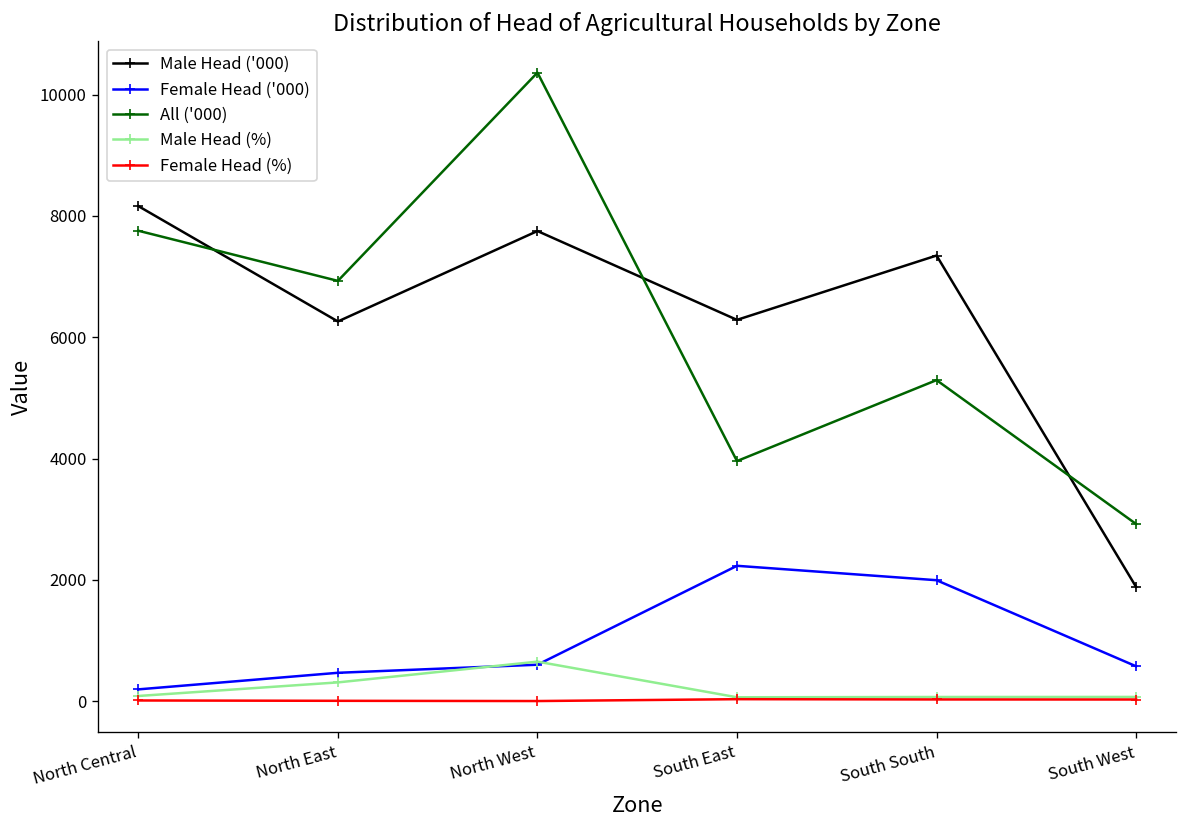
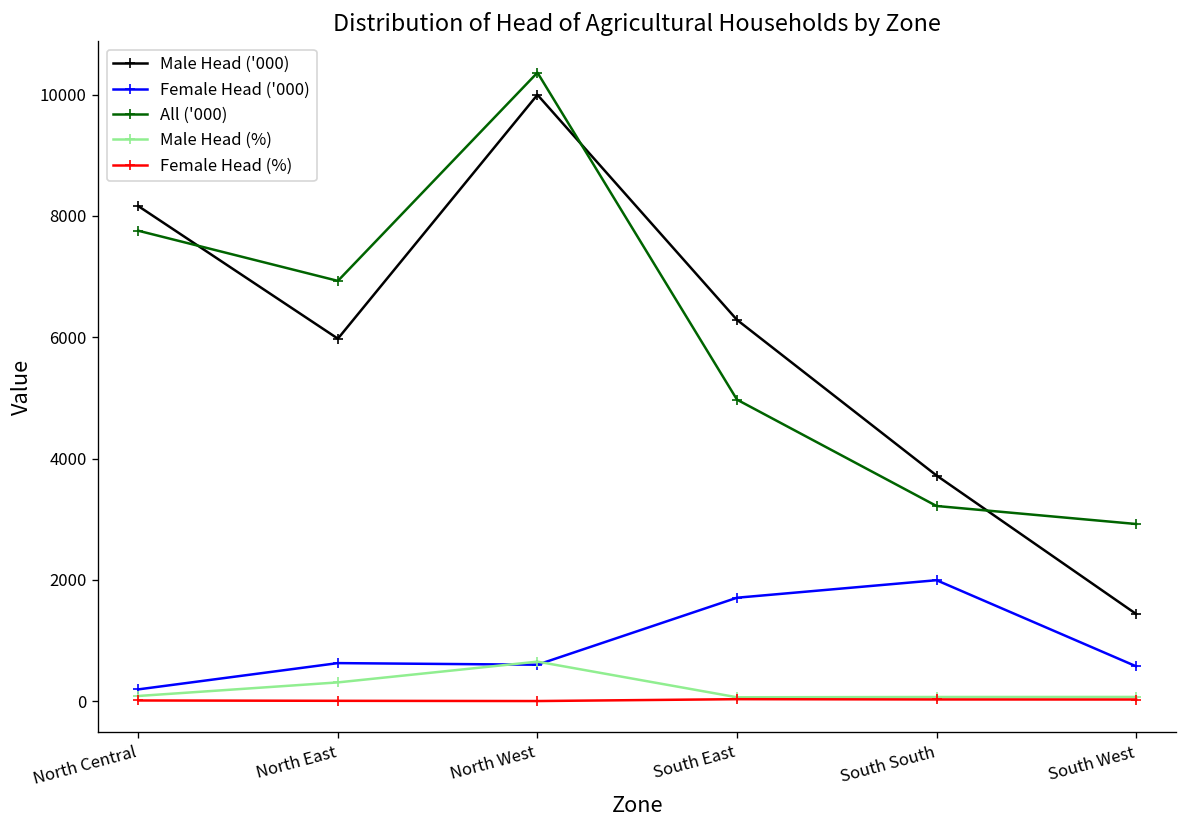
  {
    "Male Head ('000)": {
      "North Central": 8200,
-     "North East": 6300,
-     "North West": 7800,
+     "North East": 6000,
+     "North West": 10000,
      "South East": 6300,
-     "South South": 7300,
-     "South West": 1900
+     "South South": 3700,
+     "South West": 1400
    },
    "Female Head ('000)": {
      "North Central": 200,
-     "North East": 500,
-     "South East": 2200,
+     "North East": 600,
+     "South East": 1700,
      "South South": 2000,
      "South West": 600
    },
    "All ('000)": {
      "North Central": 7800,
      "North East": 6900,
      "North West": 10400,
-     "South East": 4000,
-     "South South": 5300,
+     "South East": 5000,
+     "South South": 3200,
      "South West": 2900
    },
    "Male Head (%)": {
      "North Central": 100,
      "North East": 300
    },
    "Female Head (%)": {
      "North Central": 0,
      "North East": 0,
      "North West": 0
    }
  }
